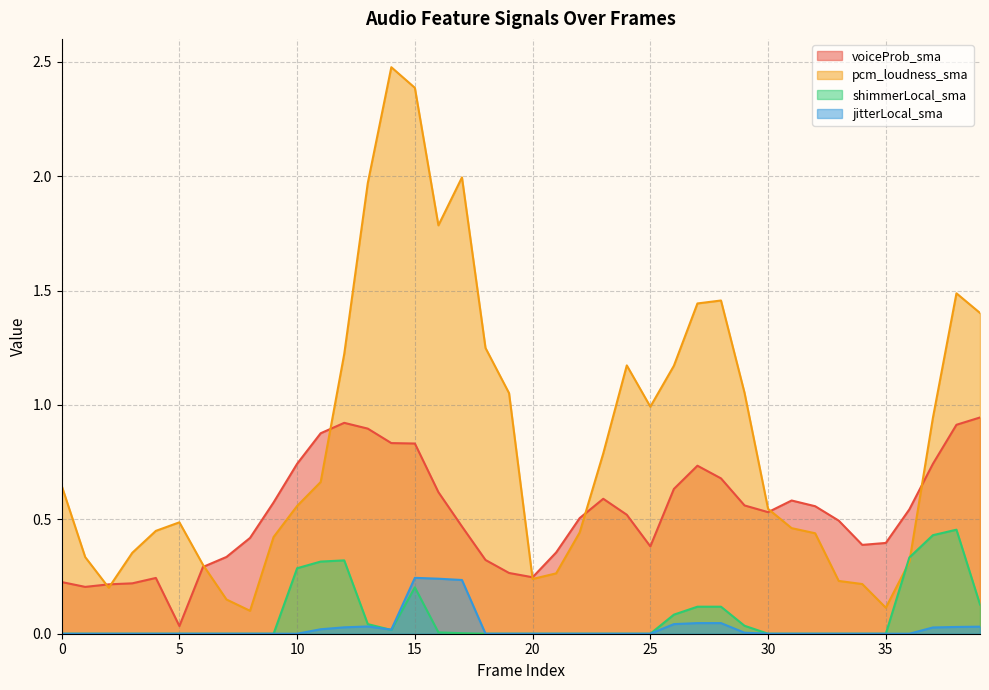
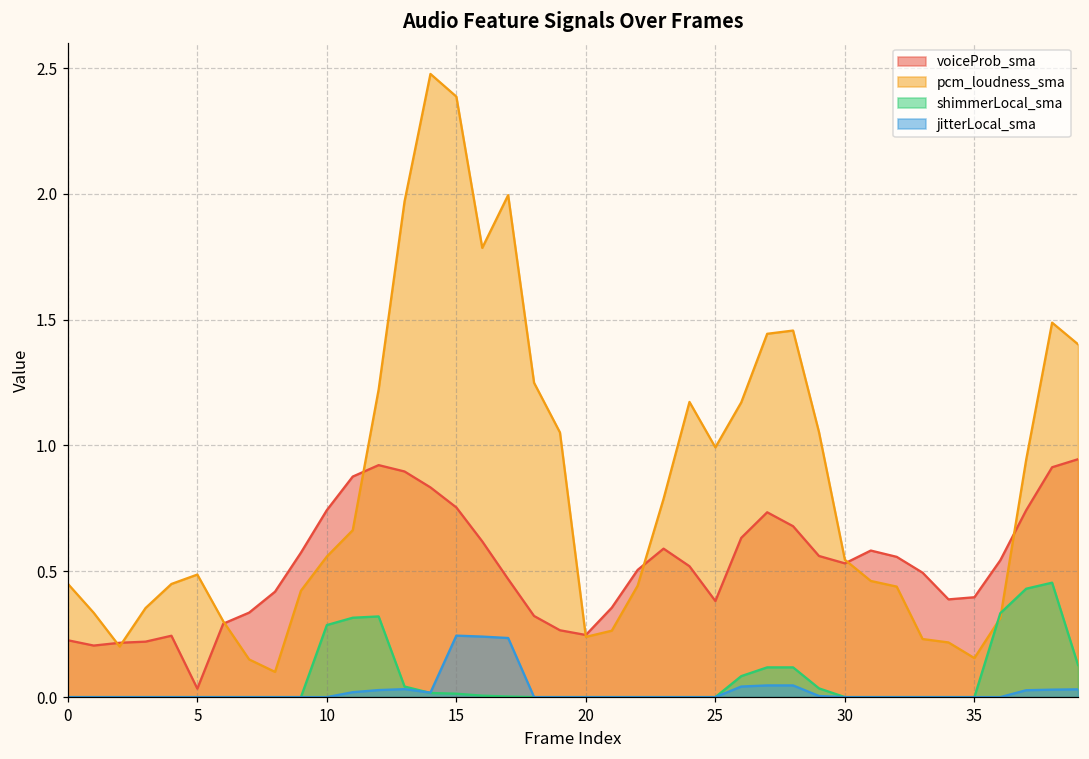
  {
    "voiceProb_sma": {
      "0": 0.23,
      "5": 0.03,
      "10": 0.74,
-     "15": 0.83,
+     "15": 0.75,
      "25": 0.38,
      "30": 0.53,
      "35": 0.40
    },
    "pcm_loudness_sma": {
-     "0": 0.65,
+     "0": 0.45,
      "5": 0.49,
      "10": 0.56,
      "15": 2.39,
      "25": 0.99,
      "30": 0.55,
-     "35": 0.11
+     "35": 0.16
    },
    "shimmerLocal_sma": {
      "10": 0.29,
-     "15": 0.20
+     "15": 0.01
    },
    "jitterLocal_sma": {
      "10": 0.00,
      "15": 0.24
    }
  }
